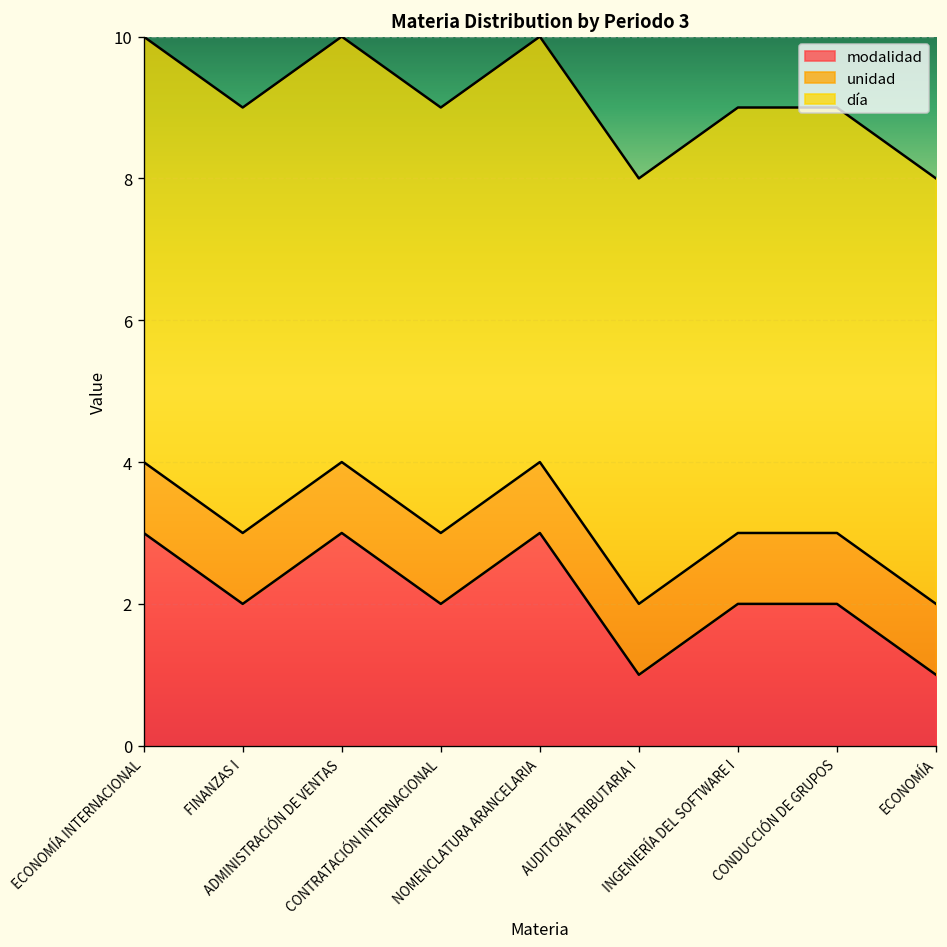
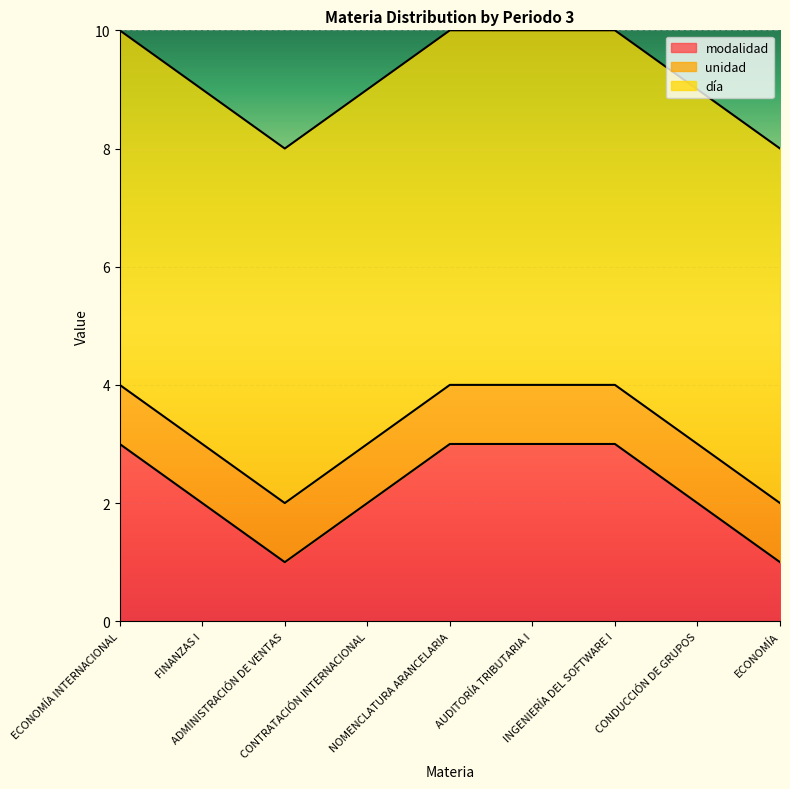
  {
    "modalidad": {
      "ECONOMÍA INTERNACIONAL": 3,
      "FINANZAS I": 2,
-     "ADMINISTRACIÓN DE VENTAS": 3,
+     "ADMINISTRACIÓN DE VENTAS": 1,
      "CONTRATACIÓN INTERNACIONAL": 2,
      "NOMENCLATURA ARANCELARIA": 3,
-     "AUDITORÍA TRIBUTARIA I": 1,
-     "INGENIERÍA DEL SOFTWARE I": 2,
+     "AUDITORÍA TRIBUTARIA I": 3,
+     "INGENIERÍA DEL SOFTWARE I": 3,
      "CONDUCCIÓN DE GRUPOS": 2,
      "ECONOMÍA": 1
    }
  }
